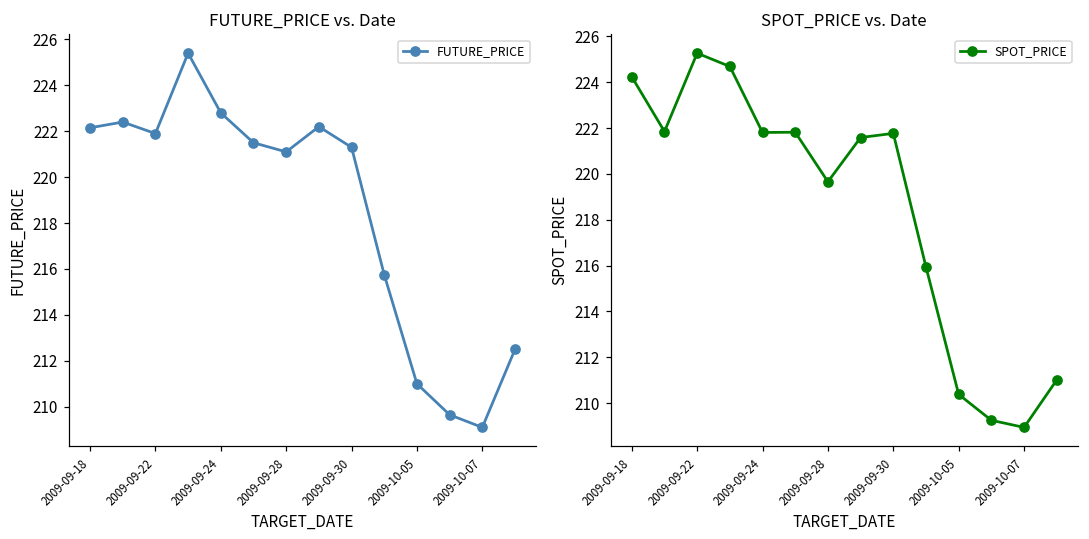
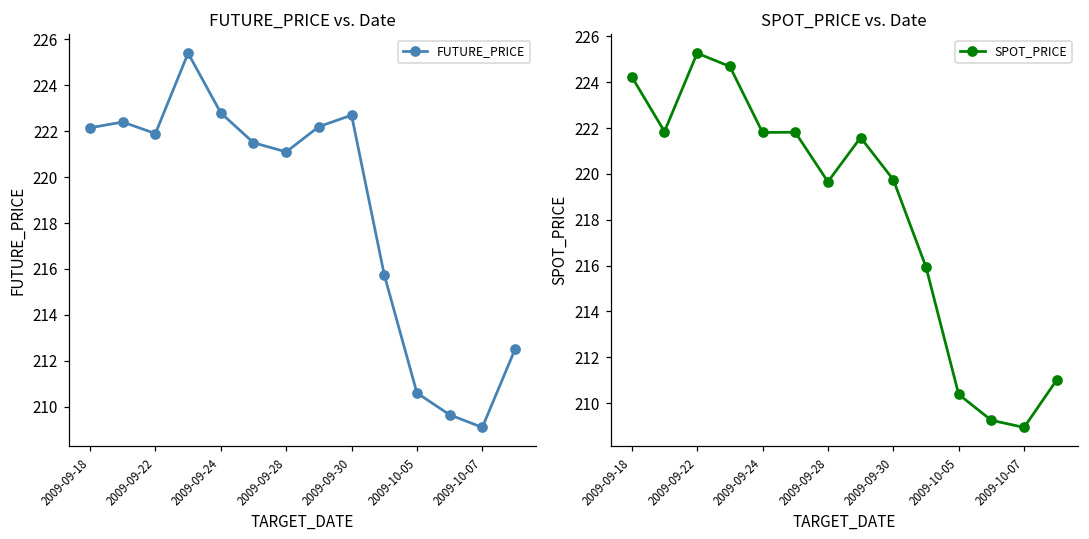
  {
    "FUTURE_PRICE vs. Date": {
      "2009-09-18": 222.2,
      "2009-09-22": 221.9,
      "2009-09-24": 222.8,
      "2009-09-28": 221.1,
-     "2009-09-30": 221.3,
-     "2009-10-05": 211.0,
+     "2009-09-30": 222.7,
+     "2009-10-05": 210.6,
      "2009-10-07": 209.1
    },
    "SPOT_PRICE vs. Date": {
      "2009-09-18": 224.2,
      "2009-09-22": 225.3,
      "2009-09-24": 221.8,
      "2009-09-28": 219.7,
-     "2009-09-30": 221.8,
+     "2009-09-30": 219.8,
      "2009-10-05": 210.4,
      "2009-10-07": 208.9
    }
  }
